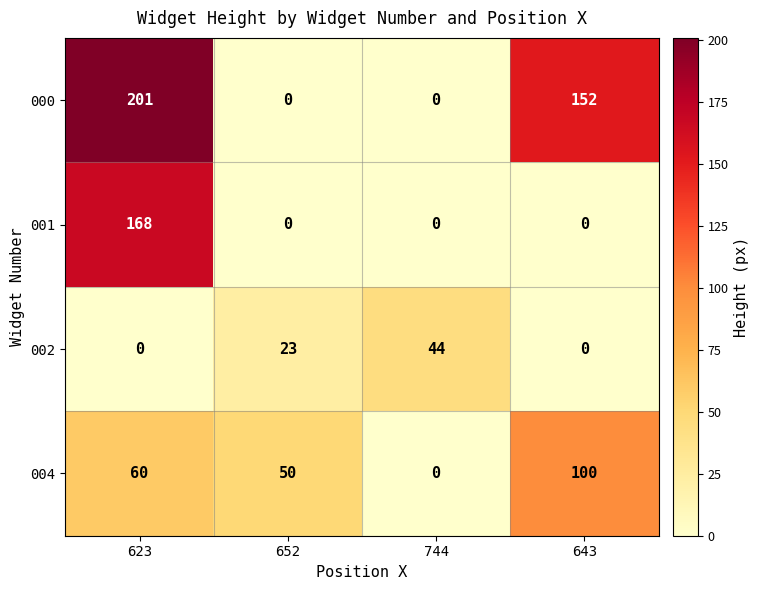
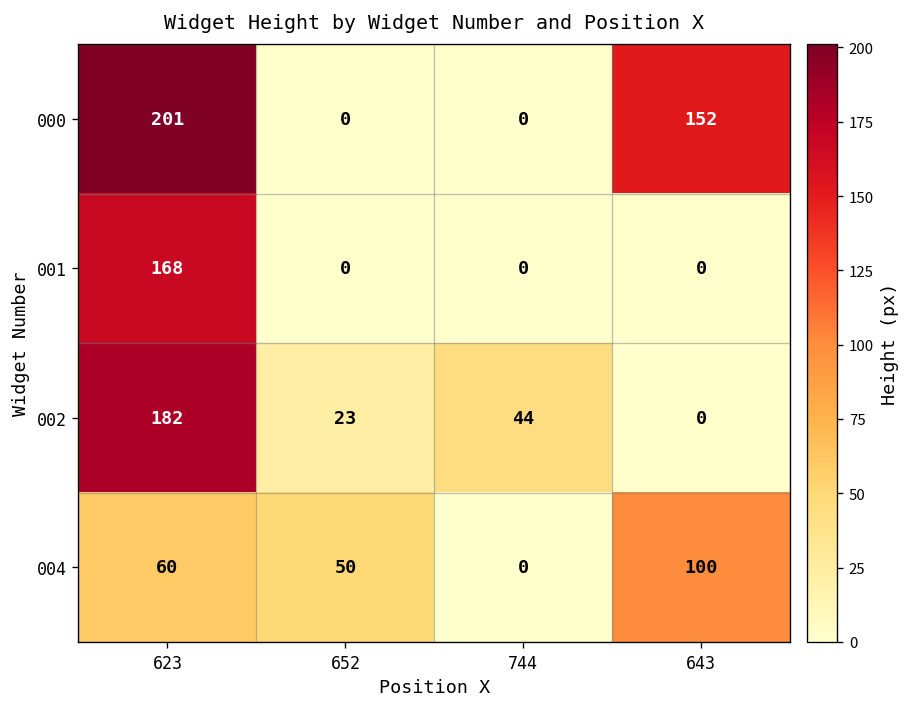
  {
    "000": {
      "623": 201,
      "652": 0,
      "744": 0,
      "643": 152
    },
    "001": {
      "623": 168,
      "652": 0,
      "744": 0,
      "643": 0
    },
    "002": {
-     "623": 0,
+     "623": 182,
      "652": 23,
      "744": 44,
      "643": 0
    },
    "004": {
      "623": 60,
      "652": 50,
      "744": 0,
      "643": 100
    }
  }
